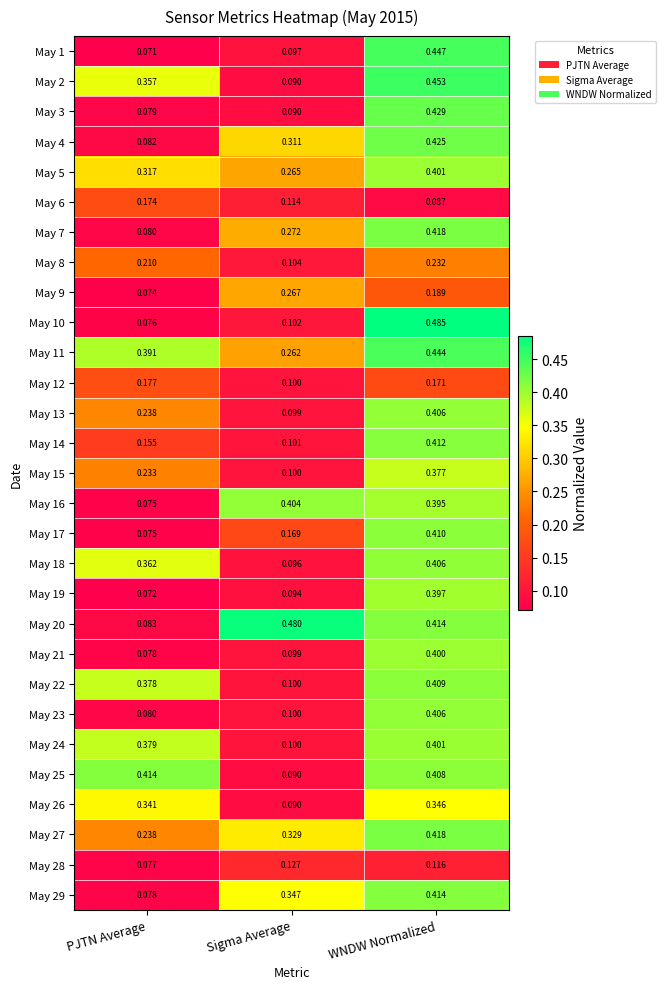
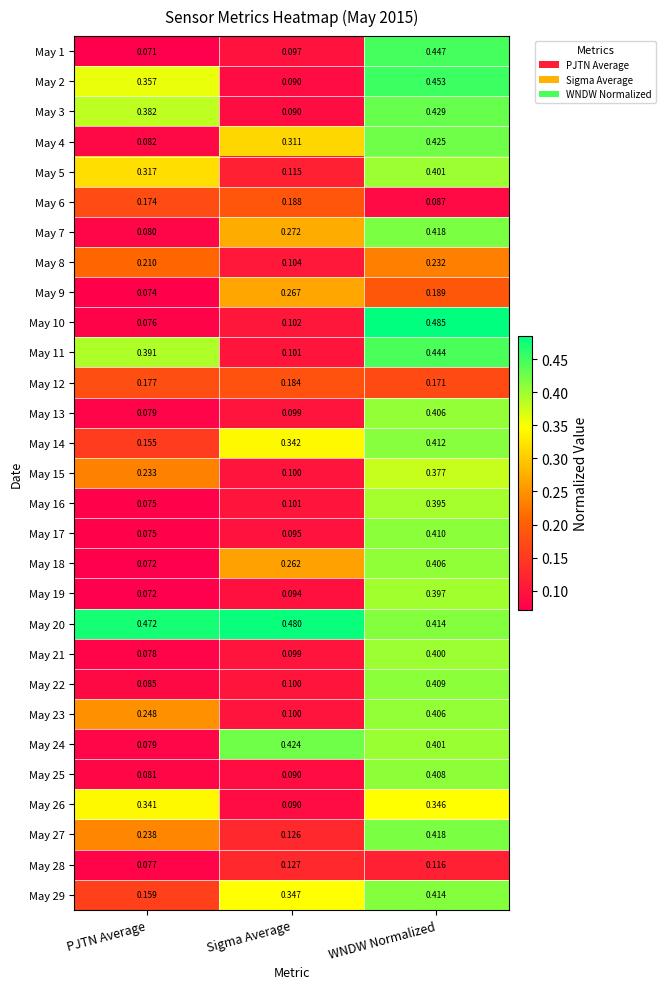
  {
    "May 1": {
      "PJTN Average": 0.071,
      "Sigma Average": 0.097,
      "WNDW Normalized": 0.447
    },
    "May 2": {
      "PJTN Average": 0.357,
      "Sigma Average": 0.090,
      "WNDW Normalized": 0.453
    },
    "May 3": {
-     "PJTN Average": 0.079,
+     "PJTN Average": 0.382,
      "Sigma Average": 0.090,
      "WNDW Normalized": 0.429
    },
    "May 4": {
      "PJTN Average": 0.082,
      "Sigma Average": 0.311,
      "WNDW Normalized": 0.425
    },
    "May 5": {
      "PJTN Average": 0.317,
-     "Sigma Average": 0.265,
+     "Sigma Average": 0.115,
      "WNDW Normalized": 0.401
    },
    "May 6": {
      "PJTN Average": 0.174,
-     "Sigma Average": 0.114,
+     "Sigma Average": 0.188,
      "WNDW Normalized": 0.087
    },
    "May 7": {
      "PJTN Average": 0.080,
      "Sigma Average": 0.272,
      "WNDW Normalized": 0.418
    },
    "May 8": {
      "PJTN Average": 0.210,
      "Sigma Average": 0.104,
      "WNDW Normalized": 0.232
    },
    "May 9": {
      "PJTN Average": 0.074,
      "Sigma Average": 0.267,
      "WNDW Normalized": 0.189
    },
    "May 10": {
      "PJTN Average": 0.076,
      "Sigma Average": 0.102,
      "WNDW Normalized": 0.485
    },
    "May 11": {
      "PJTN Average": 0.391,
-     "Sigma Average": 0.262,
+     "Sigma Average": 0.101,
      "WNDW Normalized": 0.444
    },
    "May 12": {
      "PJTN Average": 0.177,
-     "Sigma Average": 0.100,
+     "Sigma Average": 0.184,
      "WNDW Normalized": 0.171
    },
    "May 13": {
-     "PJTN Average": 0.238,
+     "PJTN Average": 0.079,
      "Sigma Average": 0.099,
      "WNDW Normalized": 0.406
    },
    "May 14": {
      "PJTN Average": 0.155,
-     "Sigma Average": 0.101,
+     "Sigma Average": 0.342,
      "WNDW Normalized": 0.412
    },
    "May 15": {
      "PJTN Average": 0.233,
      "Sigma Average": 0.100,
      "WNDW Normalized": 0.377
    },
    "May 16": {
      "PJTN Average": 0.075,
-     "Sigma Average": 0.404,
+     "Sigma Average": 0.101,
      "WNDW Normalized": 0.395
    },
    "May 17": {
      "PJTN Average": 0.075,
-     "Sigma Average": 0.169,
+     "Sigma Average": 0.095,
      "WNDW Normalized": 0.410
    },
    "May 18": {
-     "PJTN Average": 0.362,
-     "Sigma Average": 0.096,
+     "PJTN Average": 0.072,
+     "Sigma Average": 0.262,
      "WNDW Normalized": 0.406
    },
    "May 19": {
      "PJTN Average": 0.072,
      "Sigma Average": 0.094,
      "WNDW Normalized": 0.397
    },
    "May 20": {
-     "PJTN Average": 0.083,
+     "PJTN Average": 0.472,
      "Sigma Average": 0.480,
      "WNDW Normalized": 0.414
    },
    "May 21": {
      "PJTN Average": 0.078,
      "Sigma Average": 0.099,
      "WNDW Normalized": 0.400
    },
    "May 22": {
-     "PJTN Average": 0.378,
+     "PJTN Average": 0.085,
      "Sigma Average": 0.100,
      "WNDW Normalized": 0.409
    },
    "May 23": {
-     "PJTN Average": 0.080,
+     "PJTN Average": 0.248,
      "Sigma Average": 0.100,
      "WNDW Normalized": 0.406
    },
    "May 24": {
-     "PJTN Average": 0.379,
-     "Sigma Average": 0.100,
+     "PJTN Average": 0.079,
+     "Sigma Average": 0.424,
      "WNDW Normalized": 0.401
    },
    "May 25": {
-     "PJTN Average": 0.414,
+     "PJTN Average": 0.081,
      "Sigma Average": 0.090,
      "WNDW Normalized": 0.408
    },
    "May 26": {
      "PJTN Average": 0.341,
      "Sigma Average": 0.090,
      "WNDW Normalized": 0.346
    },
    "May 27": {
      "PJTN Average": 0.238,
-     "Sigma Average": 0.329,
+     "Sigma Average": 0.126,
      "WNDW Normalized": 0.418
    },
    "May 28": {
      "PJTN Average": 0.077,
      "Sigma Average": 0.127,
      "WNDW Normalized": 0.116
    },
    "May 29": {
-     "PJTN Average": 0.078,
+     "PJTN Average": 0.159,
      "Sigma Average": 0.347,
      "WNDW Normalized": 0.414
    }
  }
